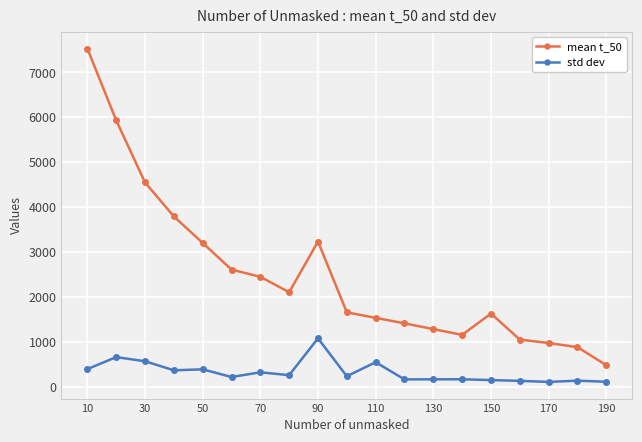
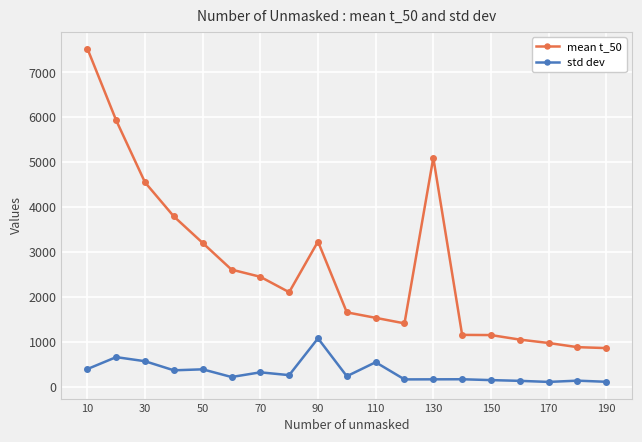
  {
    "mean t_50": {
      "10": 7500,
      "30": 4600,
      "50": 3200,
      "70": 2400,
      "90": 3200,
      "110": 1500,
-     "130": 1300,
-     "150": 1600,
+     "130": 5100,
+     "150": 1200,
      "170": 1000,
-     "190": 500
+     "190": 900
    },
    "std dev": {
      "10": 400,
      "30": 600,
      "50": 400,
      "70": 300,
      "90": 1100,
      "110": 500,
      "130": 200,
      "150": 100,
      "170": 100,
      "190": 100
    }
  }
